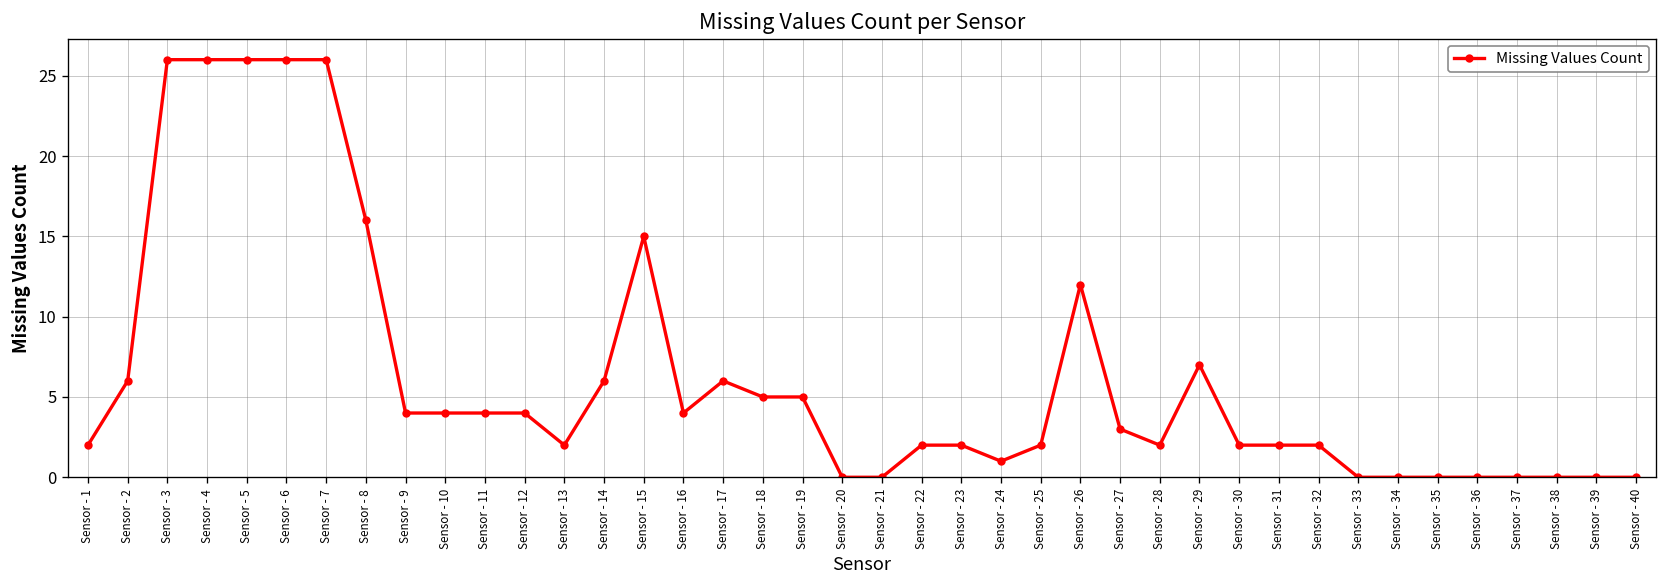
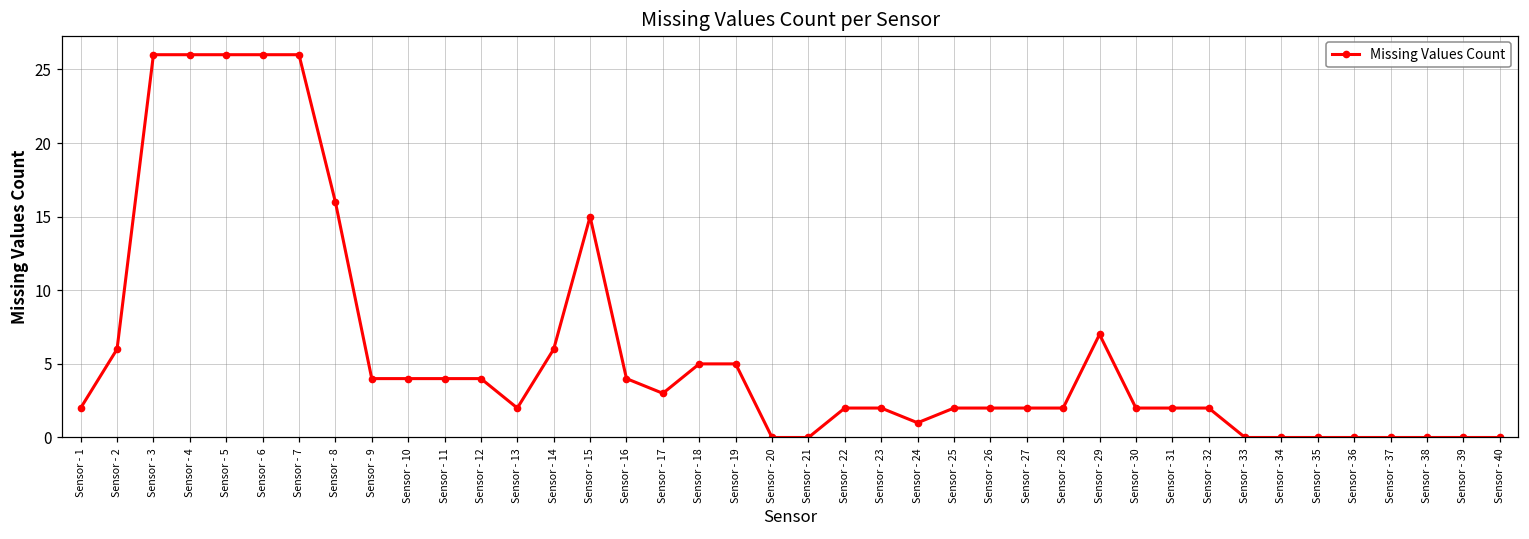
  {
    "Sensor - 1": 2,
    "Sensor - 2": 6,
    "Sensor - 3": 26,
    "Sensor - 4": 26,
    "Sensor - 5": 26,
    "Sensor - 6": 26,
    "Sensor - 7": 26,
    "Sensor - 8": 16,
    "Sensor - 9": 4,
    "Sensor - 10": 4,
    "Sensor - 11": 4,
    "Sensor - 12": 4,
    "Sensor - 13": 2,
    "Sensor - 14": 6,
    "Sensor - 15": 15,
    "Sensor - 16": 4,
-   "Sensor - 17": 6,
+   "Sensor - 17": 3,
    "Sensor - 18": 5,
    "Sensor - 19": 5,
    "Sensor - 20": 0,
    "Sensor - 21": 0,
    "Sensor - 22": 2,
    "Sensor - 23": 2,
    "Sensor - 24": 1,
    "Sensor - 25": 2,
-   "Sensor - 26": 12,
-   "Sensor - 27": 3,
+   "Sensor - 26": 2,
+   "Sensor - 27": 2,
    "Sensor - 28": 2,
    "Sensor - 29": 7,
    "Sensor - 30": 2,
    "Sensor - 31": 2,
    "Sensor - 32": 2,
    "Sensor - 33": 0,
    "Sensor - 34": 0,
    "Sensor - 35": 0,
    "Sensor - 36": 0,
    "Sensor - 37": 0,
    "Sensor - 38": 0,
    "Sensor - 39": 0,
    "Sensor - 40": 0
  }
